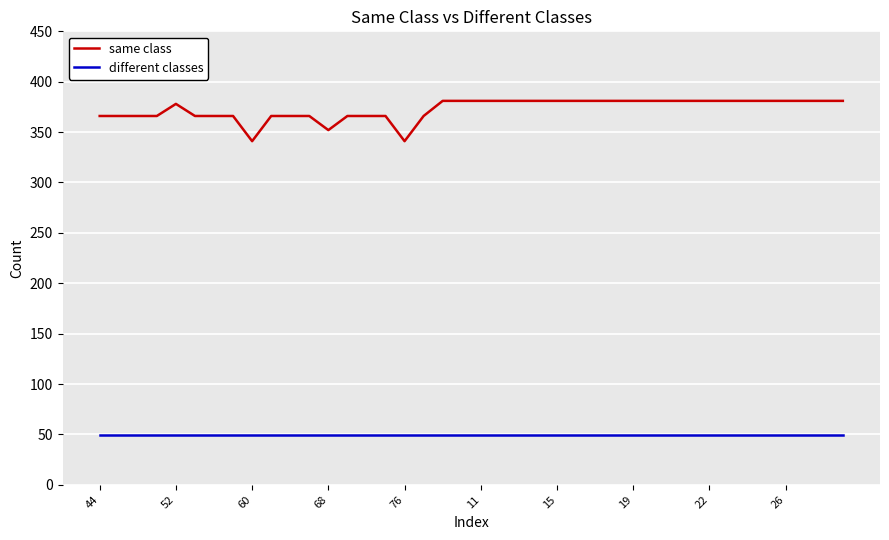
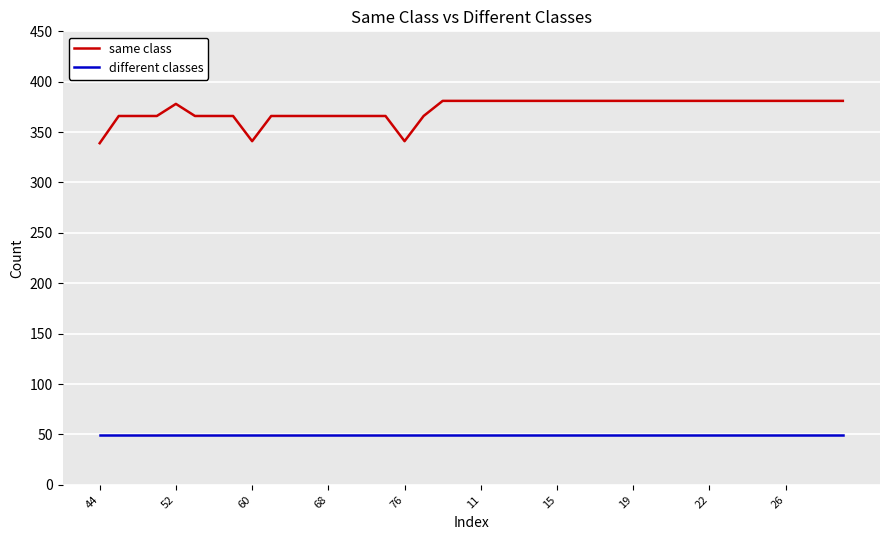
  {
    "same class": {
-     "44": 366,
+     "44": 339,
      "52": 378,
      "60": 341,
-     "68": 352,
+     "68": 366,
      "76": 341,
      "11": 381,
      "15": 381,
      "19": 381,
      "22": 381,
      "26": 381
    },
    "different classes": {
      "44": 49,
      "52": 49,
      "60": 49,
      "68": 49,
      "76": 49,
      "11": 49,
      "15": 49,
      "19": 49,
      "22": 49,
      "26": 49
    }
  }
